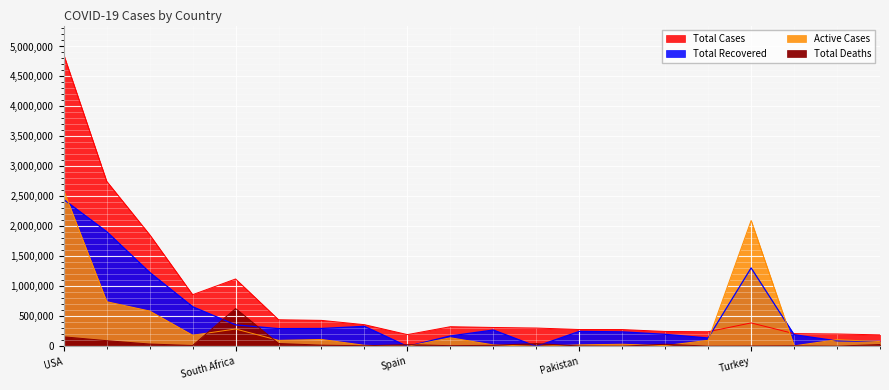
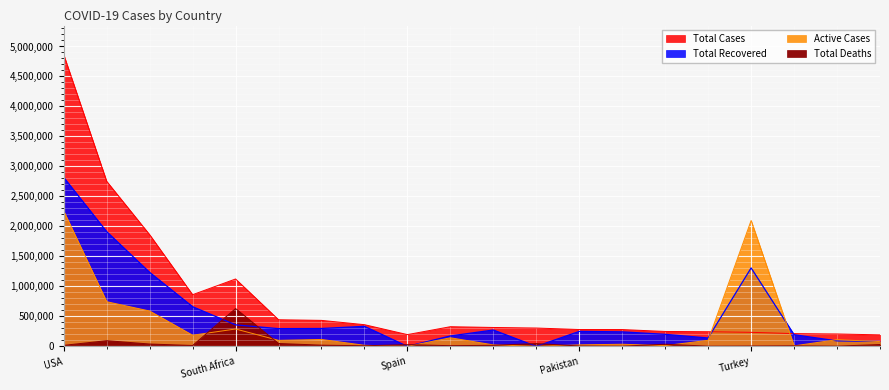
  {
    "Total Cases": {
      "USA": "4,900,000",
      "South Africa": "1,100,000",
      "Spain": "200,000",
-     "Turkey": "400,000"
+     "Turkey": "200,000"
    },
    "Total Recovered": {
-     "USA": "2,400,000",
+     "USA": "2,800,000",
      "South Africa": "400,000",
      "Turkey": "1,300,000"
    },
    "Active Cases": {
-     "USA": "2,600,000",
+     "USA": "2,300,000",
      "South Africa": "300,000",
      "Turkey": "2,100,000"
    },
    "Total Deaths": {
-     "USA": "200,000",
+     "USA": "0",
      "South Africa": "600,000",
      "Turkey": "0"
    }
  }
